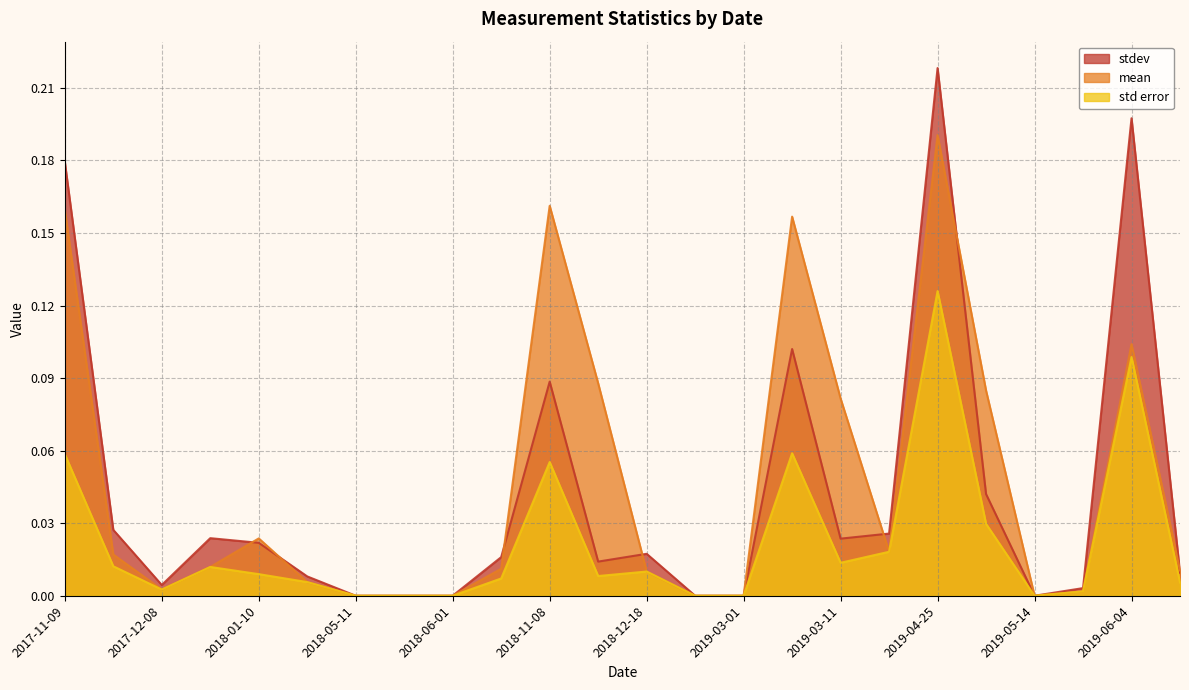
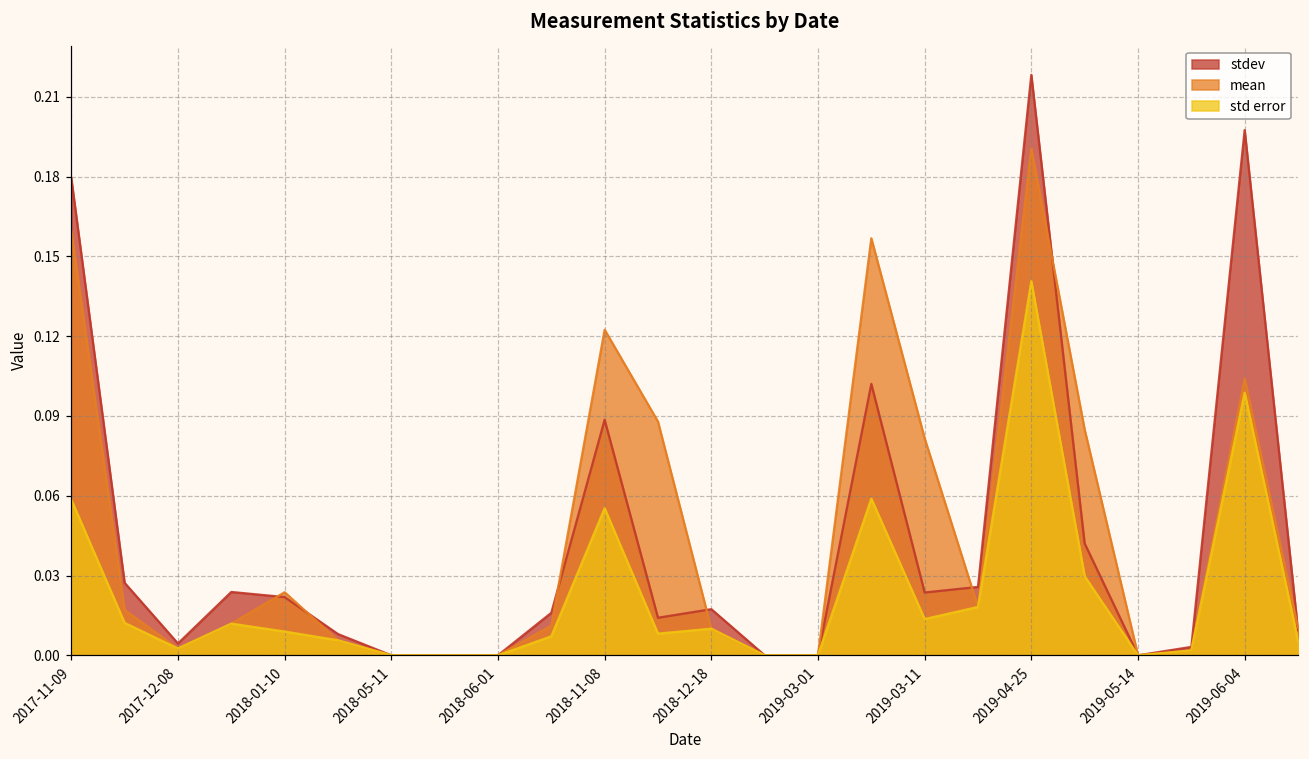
  {
    "stdev": {
      "2017-11-09": 0.179,
      "2018-11-08": 0.089,
      "2019-04-25": 0.218
    },
    "mean": {
      "2017-11-09": 0.160,
-     "2018-11-08": 0.161,
+     "2018-11-08": 0.122,
      "2019-04-25": 0.190
    },
    "std error": {
      "2017-11-09": 0.059,
      "2018-11-08": 0.055,
-     "2019-04-25": 0.126
+     "2019-04-25": 0.141
    }
  }
